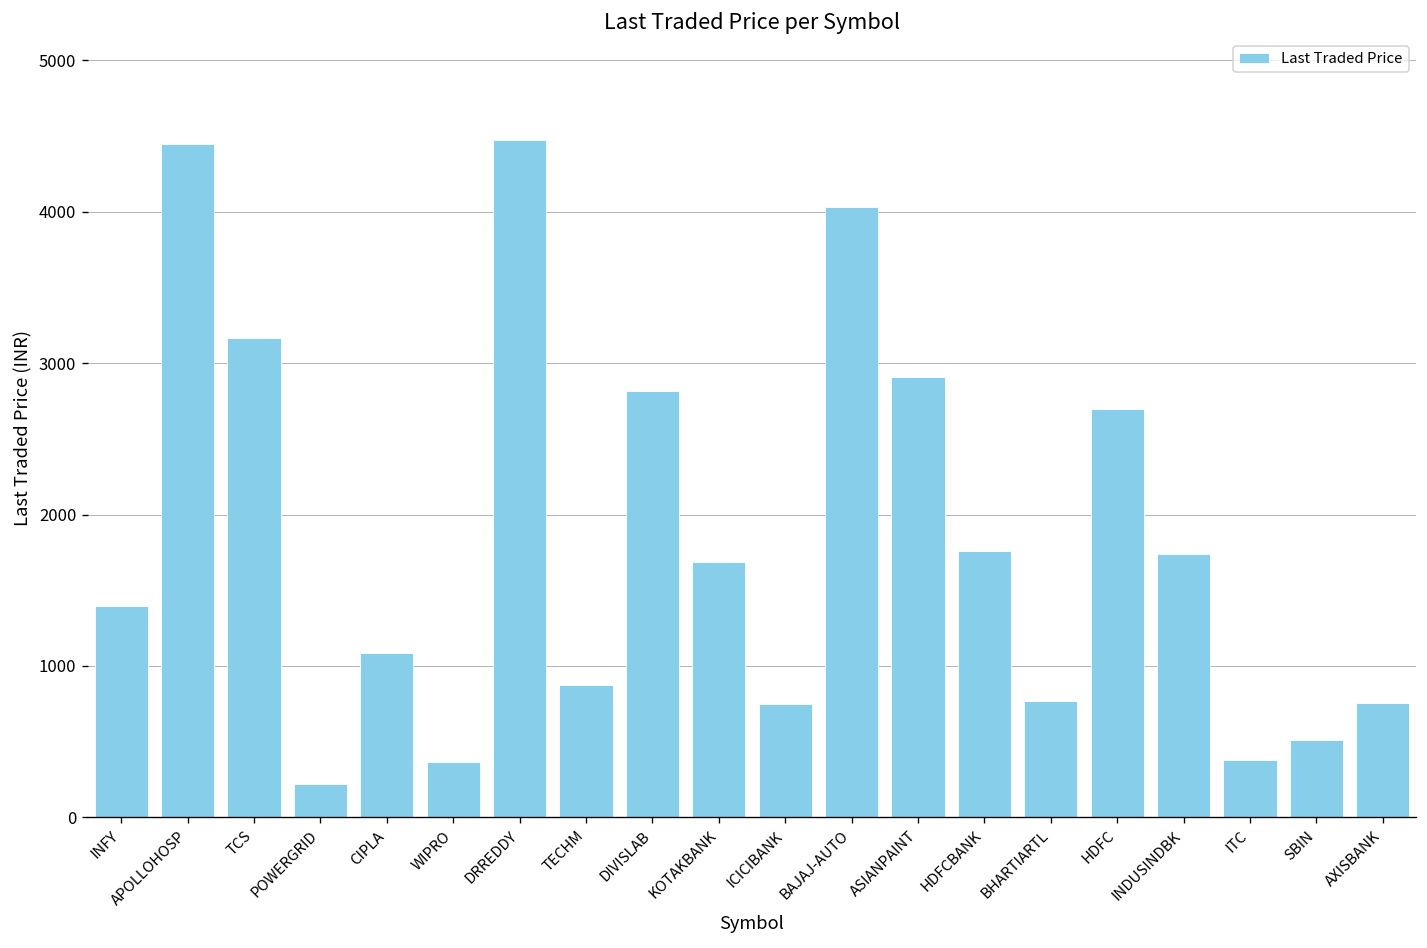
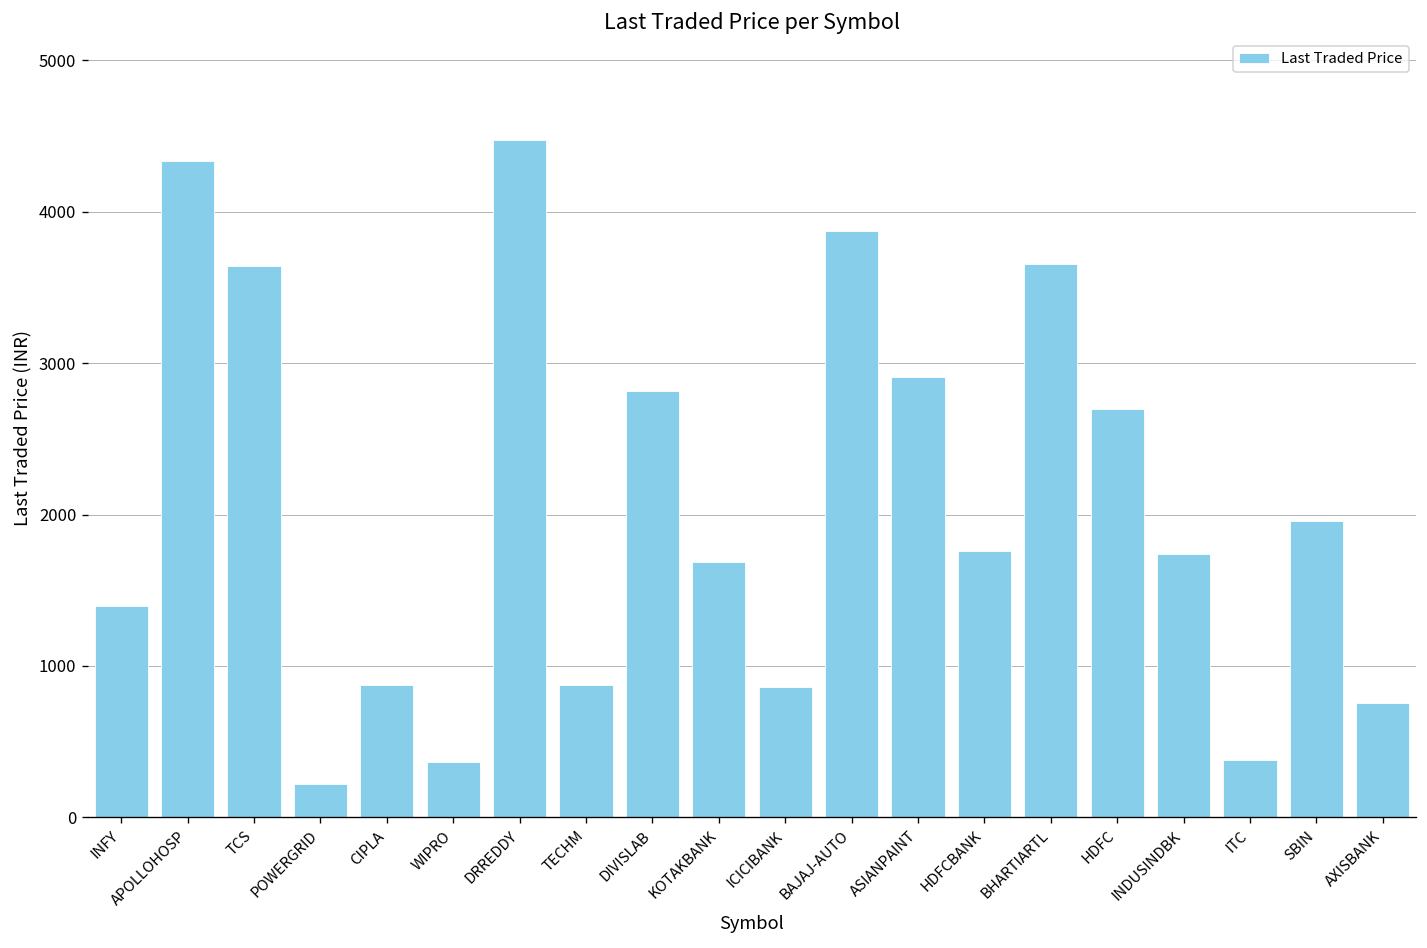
  {
    "INFY": 1390,
-   "APOLLOHOSP": 4450,
-   "TCS": 3160,
+   "APOLLOHOSP": 4330,
+   "TCS": 3640,
    "POWERGRID": 220,
-   "CIPLA": 1080,
+   "CIPLA": 870,
    "WIPRO": 360,
    "DRREDDY": 4470,
    "TECHM": 870,
    "DIVISLAB": 2820,
    "KOTAKBANK": 1690,
-   "ICICIBANK": 750,
-   "BAJAJ-AUTO": 4030,
+   "ICICIBANK": 860,
+   "BAJAJ-AUTO": 3870,
    "ASIANPAINT": 2910,
    "HDFCBANK": 1760,
-   "BHARTIARTL": 770,
+   "BHARTIARTL": 3650,
    "HDFC": 2690,
    "INDUSINDBK": 1740,
    "ITC": 380,
-   "SBIN": 510,
+   "SBIN": 1960,
    "AXISBANK": 760
  }
